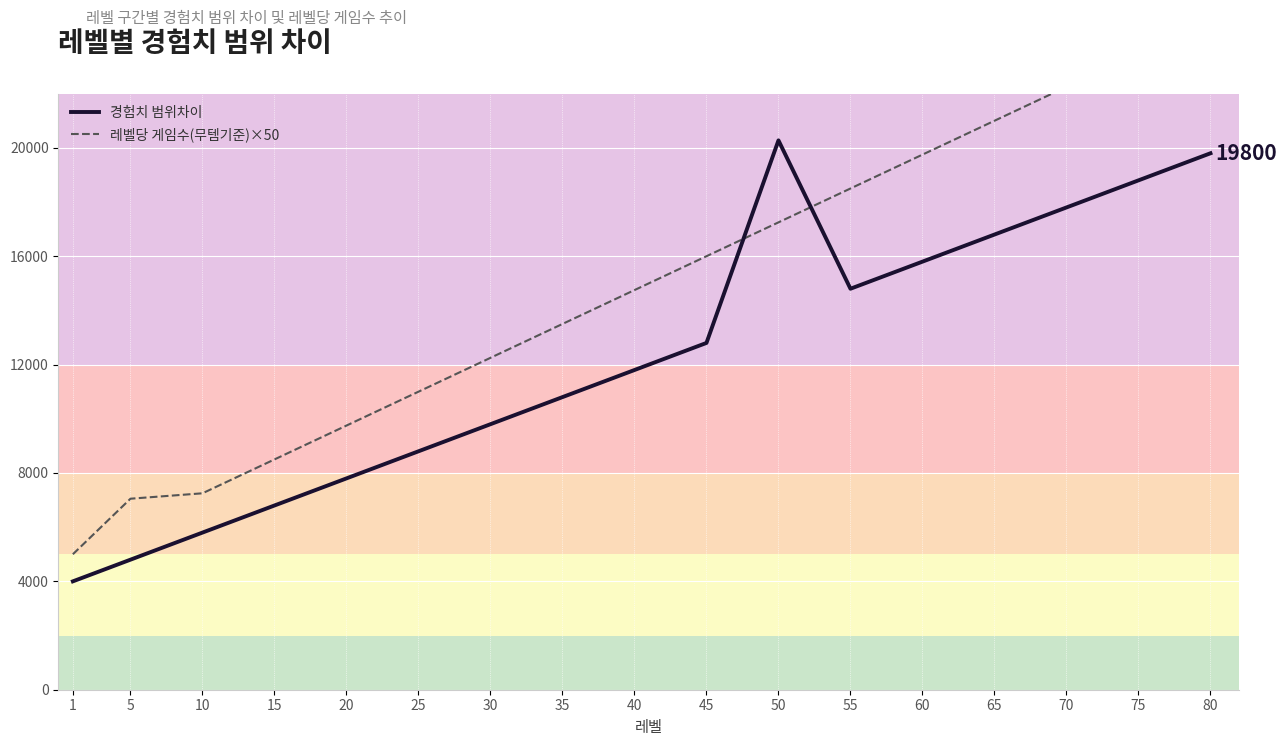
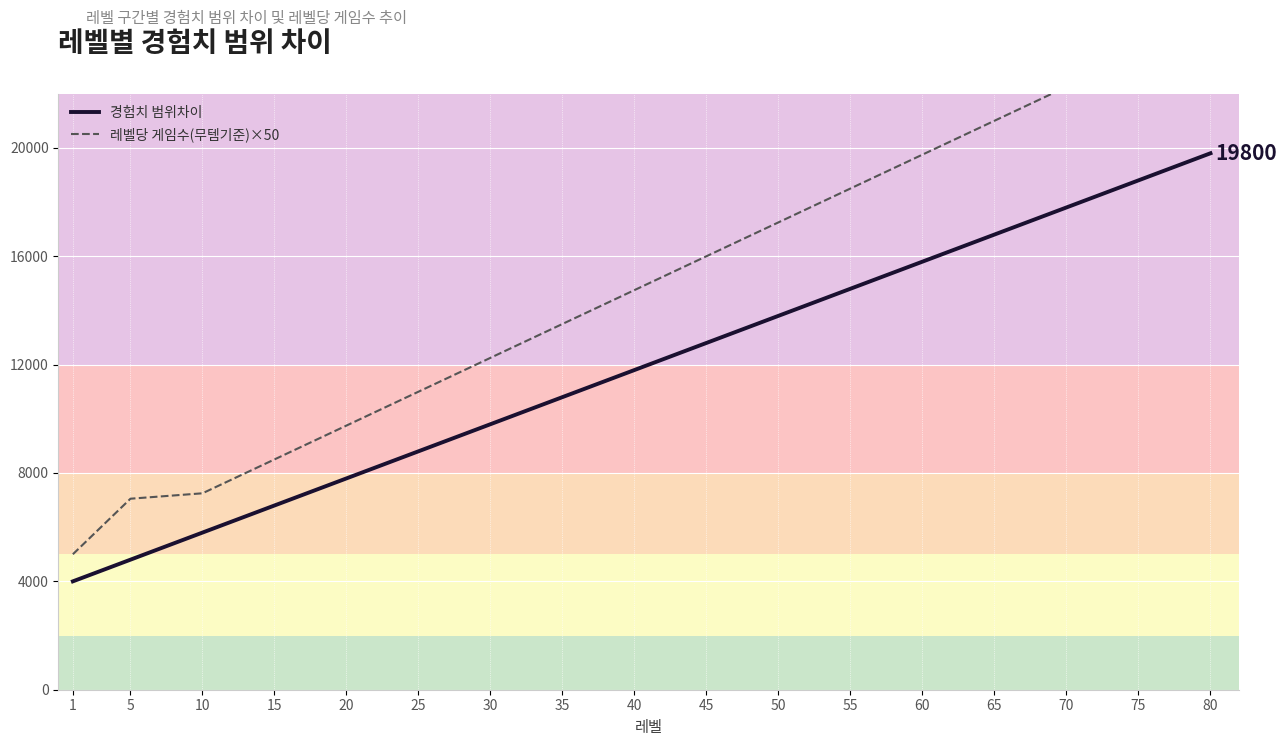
  {
    "경험치 범위차이": {
      "1": 4000,
      "5": 4800,
      "10": 5800,
      "15": 6800,
      "20": 7800,
      "25": 8800,
      "30": 9800,
      "35": 10800,
      "40": 11800,
      "45": 12800,
-     "50": 20300,
+     "50": 13800,
      "55": 14800,
      "60": 15800,
      "65": 16800,
      "70": 17800,
      "75": 18800
    },
    "레벨당 게임수(무템기준)×50": {
      "1": 5000,
      "5": 7100,
      "10": 7300,
      "15": 8500,
      "20": 9800,
      "25": 11000,
      "30": 12300,
      "35": 13500,
      "40": 14800,
      "45": 16000,
      "50": 17300,
      "55": 18500,
      "60": 19800,
      "65": 21000
    }
  }
